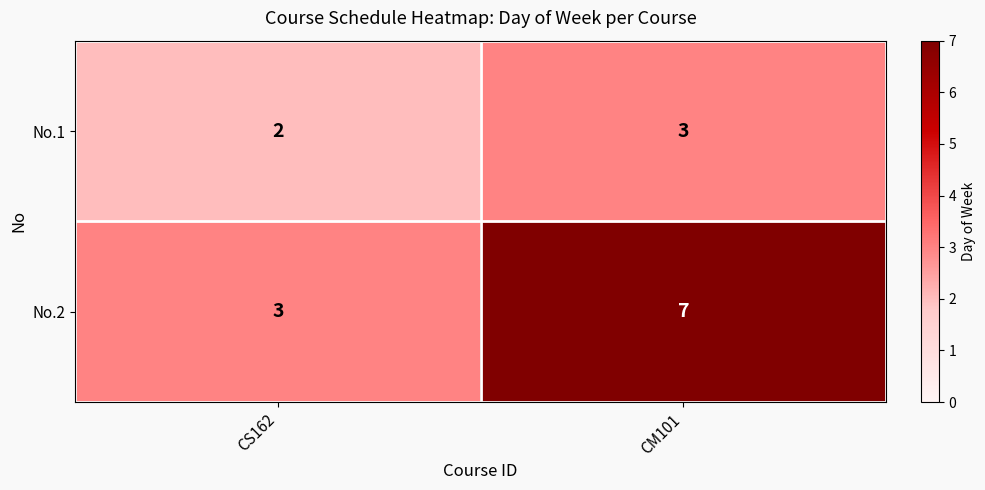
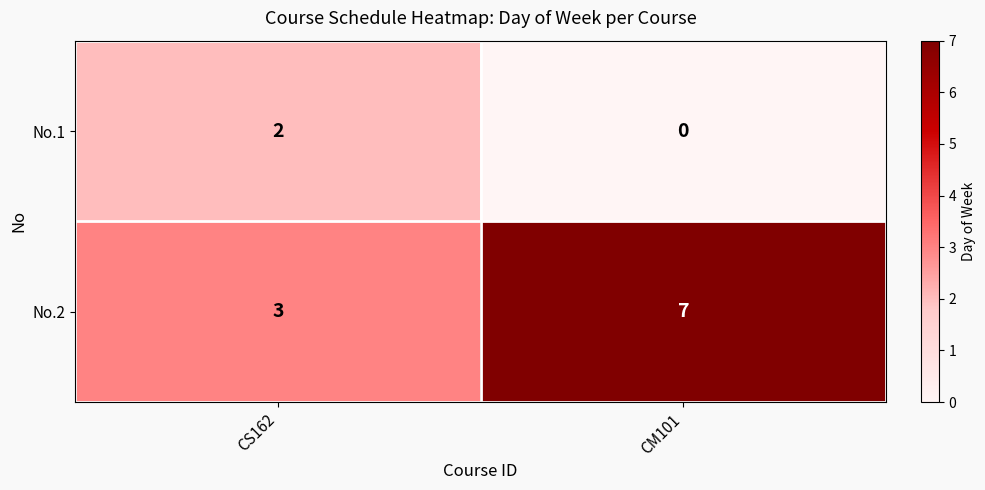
  {
    "No.1": {
      "CS162": 2,
-     "CM101": 3
+     "CM101": 0
    },
    "No.2": {
      "CS162": 3,
      "CM101": 7
    }
  }
